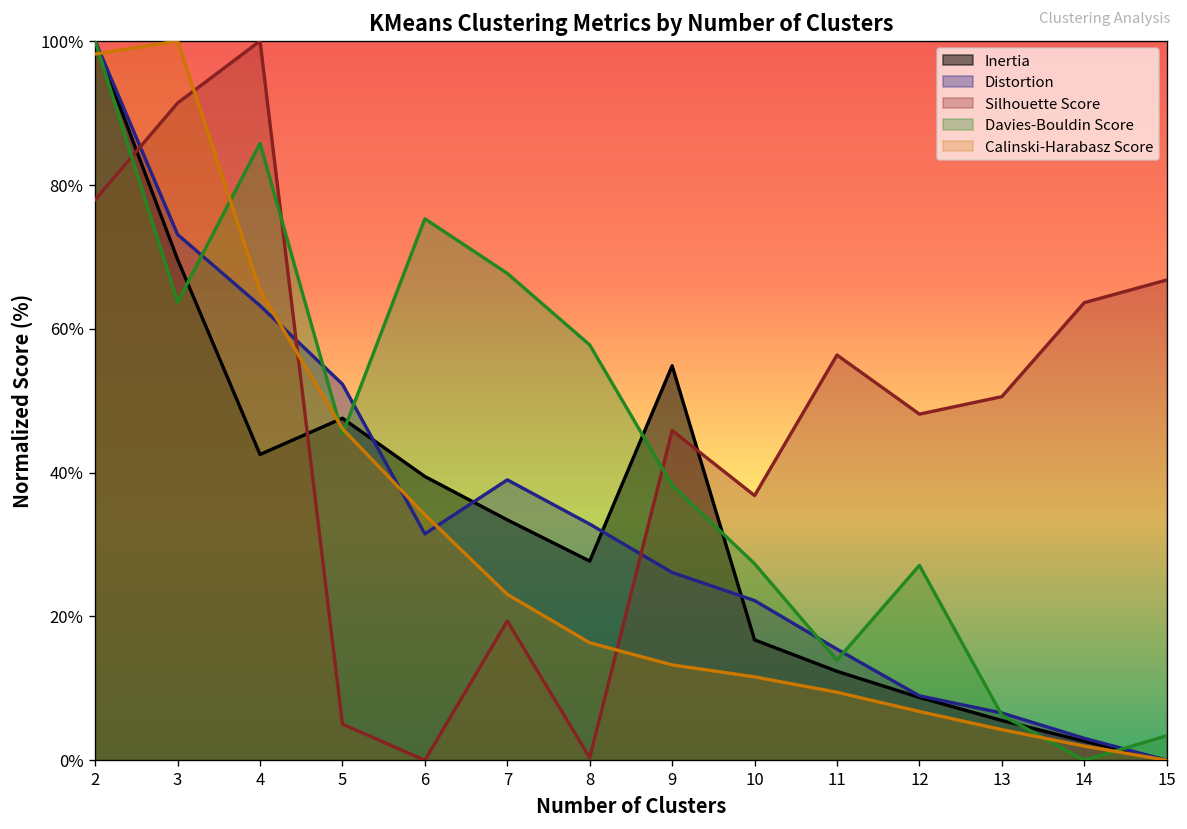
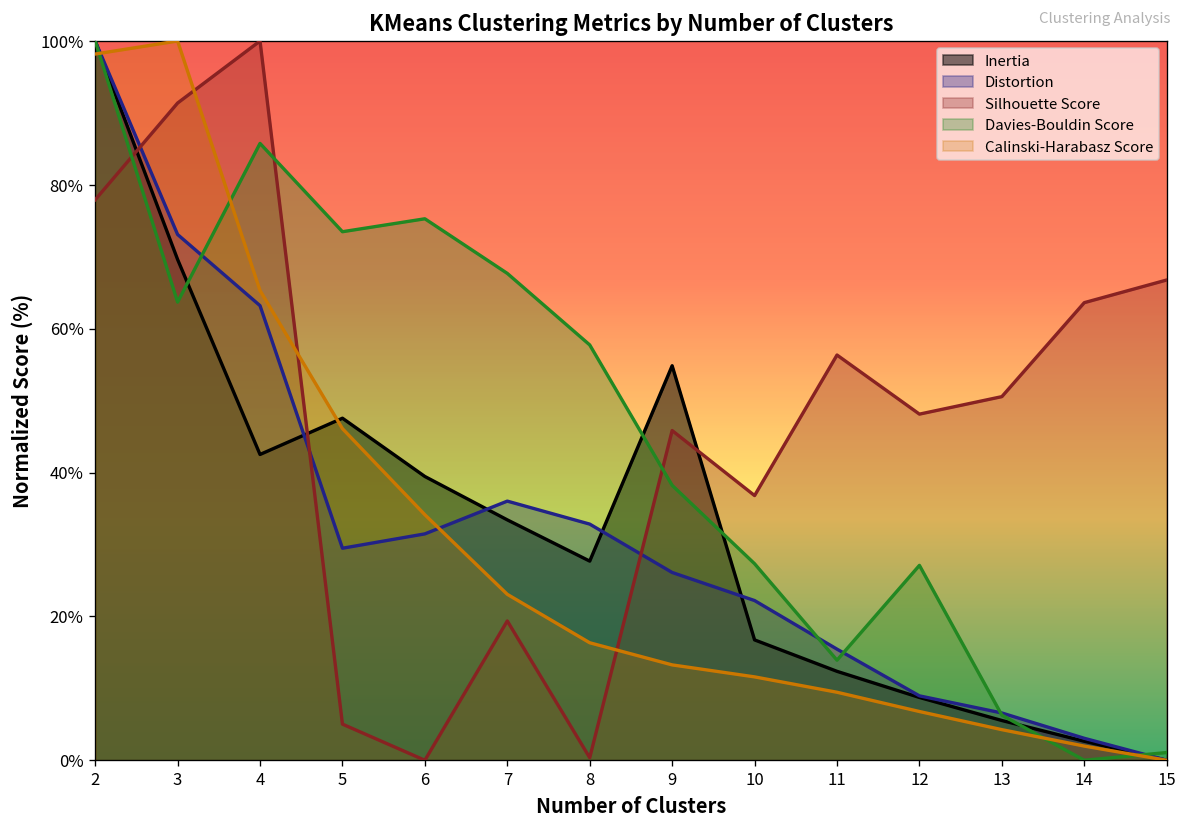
  {
    "Inertia": {
      "3": "70%",
      "4": "43%",
      "5": "48%",
      "6": "39%",
      "7": "33%",
      "8": "28%",
      "9": "55%",
      "10": "17%",
      "11": "12%",
      "13": "6%"
    },
    "Distortion": {
      "3": "73%",
      "4": "63%",
-     "5": "52%",
+     "5": "29%",
      "6": "31%",
-     "7": "39%",
+     "7": "36%",
      "8": "33%",
      "9": "26%",
      "10": "22%",
      "11": "15%"
    },
    "Davies-Bouldin Score": {
      "3": "64%",
      "4": "86%",
-     "5": "45%",
+     "5": "73%",
      "6": "75%",
      "7": "68%",
      "8": "58%",
      "9": "38%",
      "10": "27%",
      "11": "14%",
      "12": "27%",
      "14": "0%",
-     "15": "3%"
+     "15": "1%"
    }
  }
